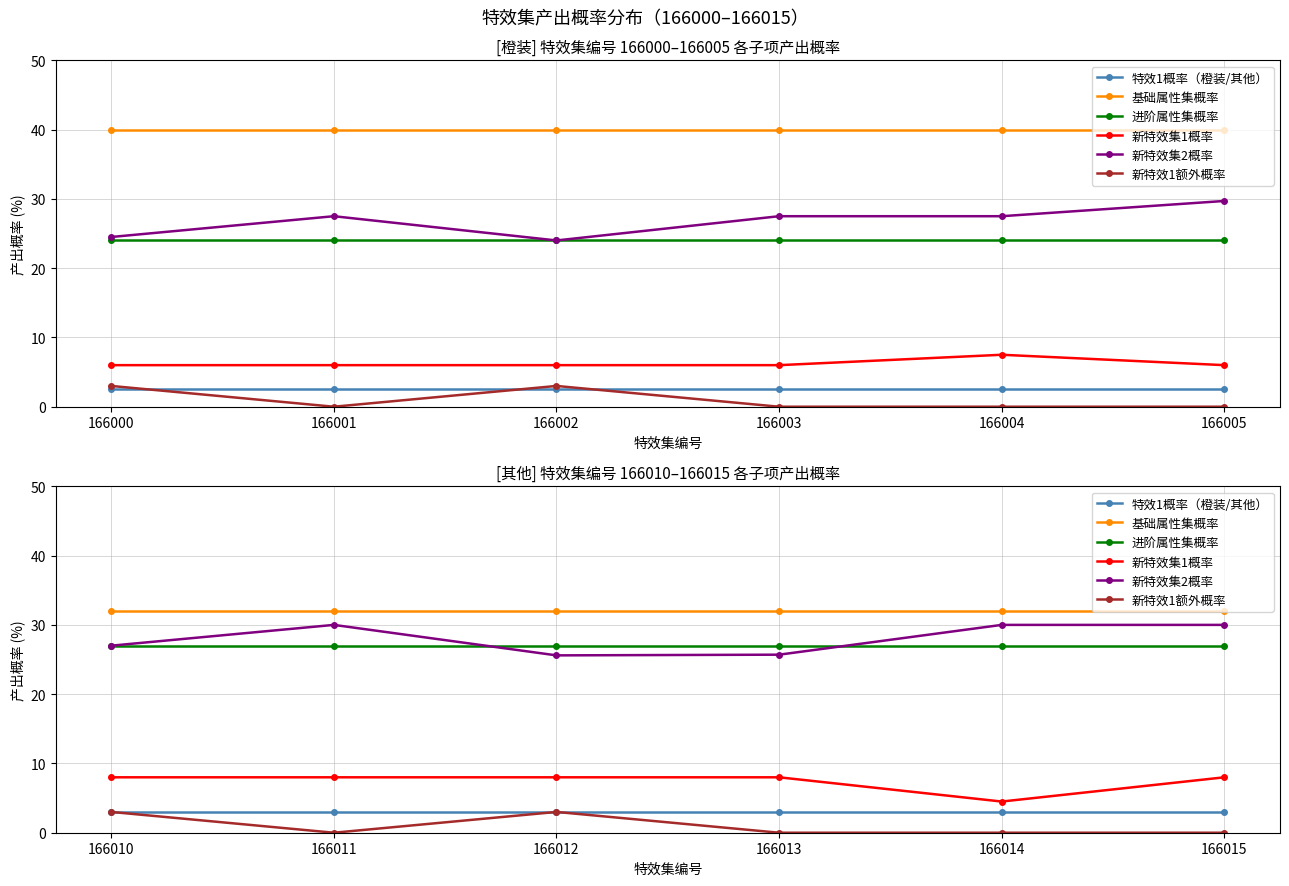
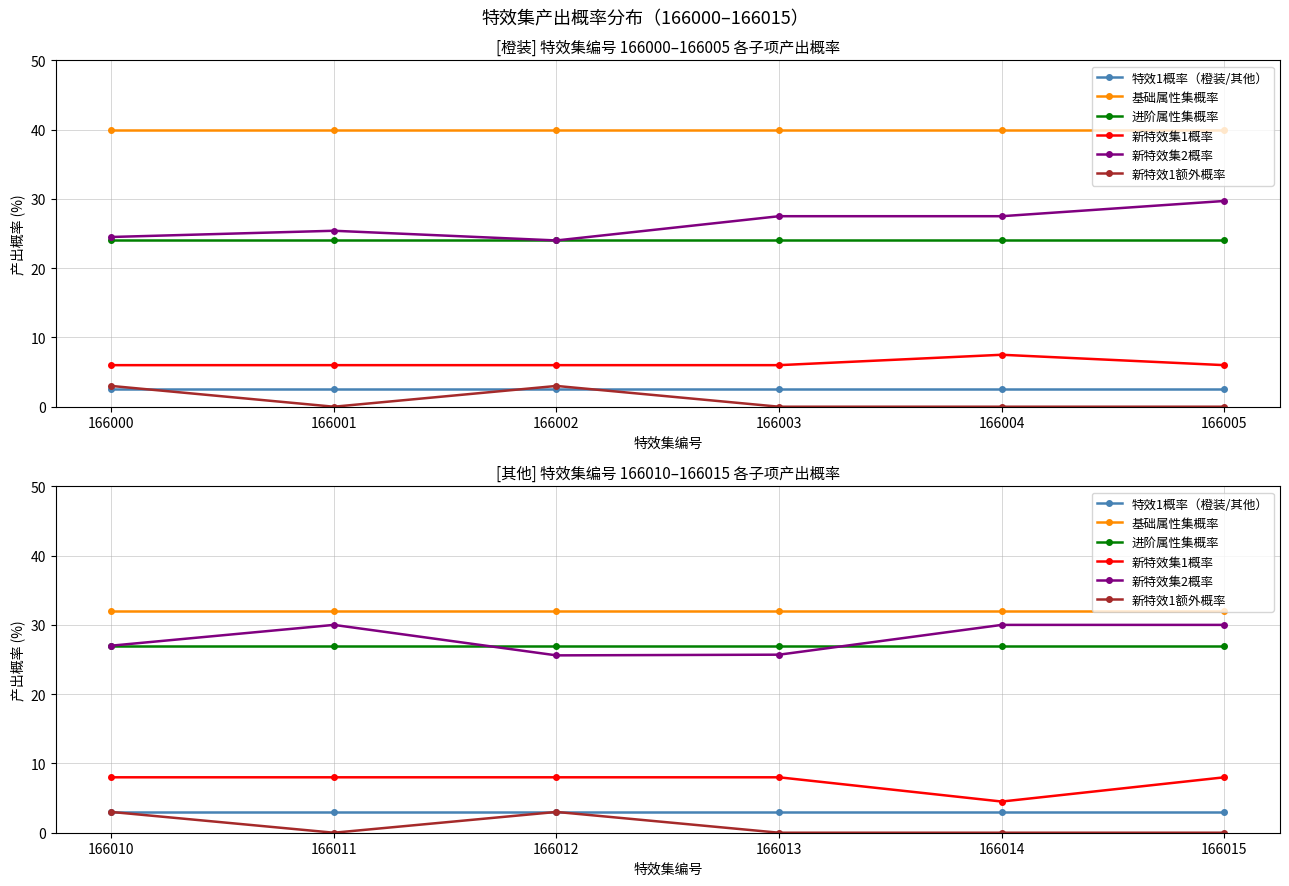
  {
    "[橙装] 特效集编号 166000–166005 各子项产出概率": {
      "特效1概率（橙装/其他）": {
        "166000": 3,
        "166001": 3,
        "166002": 3,
        "166003": 3,
        "166004": 3,
        "166005": 3
      },
      "基础属性集概率": {
        "166000": 40,
        "166001": 40,
        "166002": 40,
        "166003": 40,
        "166004": 40
      },
      "进阶属性集概率": {
        "166000": 24,
        "166001": 24,
        "166003": 24,
        "166004": 24,
        "166005": 24
      },
      "新特效集1概率": {
        "166000": 6,
        "166001": 6,
        "166002": 6,
        "166003": 6,
        "166004": 8,
        "166005": 6
      },
      "新特效集2概率": {
        "166000": 25,
-       "166001": 28,
+       "166001": 25,
        "166003": 28,
        "166004": 28,
        "166005": 30
      },
      "新特效1额外概率": {
        "166000": 3,
        "166001": 0,
        "166002": 3,
        "166003": 0,
        "166004": 0,
        "166005": 0
      }
    },
    "[其他] 特效集编号 166010–166015 各子项产出概率": {
      "特效1概率（橙装/其他）": {
        "166011": 3,
        "166013": 3,
        "166014": 3,
        "166015": 3
      },
      "基础属性集概率": {
        "166010": 32,
        "166011": 32,
        "166012": 32,
        "166013": 32,
        "166014": 32
      },
      "进阶属性集概率": {
        "166011": 27,
        "166012": 27,
        "166013": 27,
        "166014": 27,
        "166015": 27
      },
      "新特效集1概率": {
        "166010": 8,
        "166011": 8,
        "166012": 8,
        "166013": 8,
        "166014": 5,
        "166015": 8
      },
      "新特效集2概率": {
        "166011": 30,
        "166012": 26,
        "166013": 26,
        "166014": 30,
        "166015": 30
      },
      "新特效1额外概率": {
        "166011": 0,
        "166013": 0,
        "166014": 0,
        "166015": 0
      }
    }
  }
